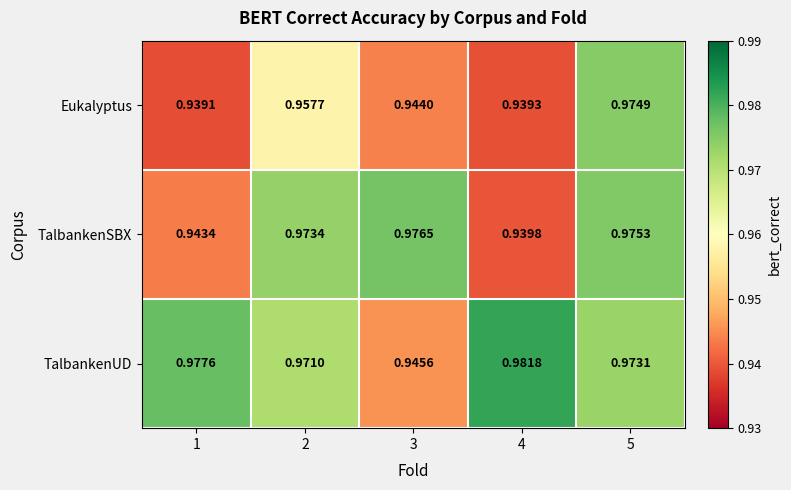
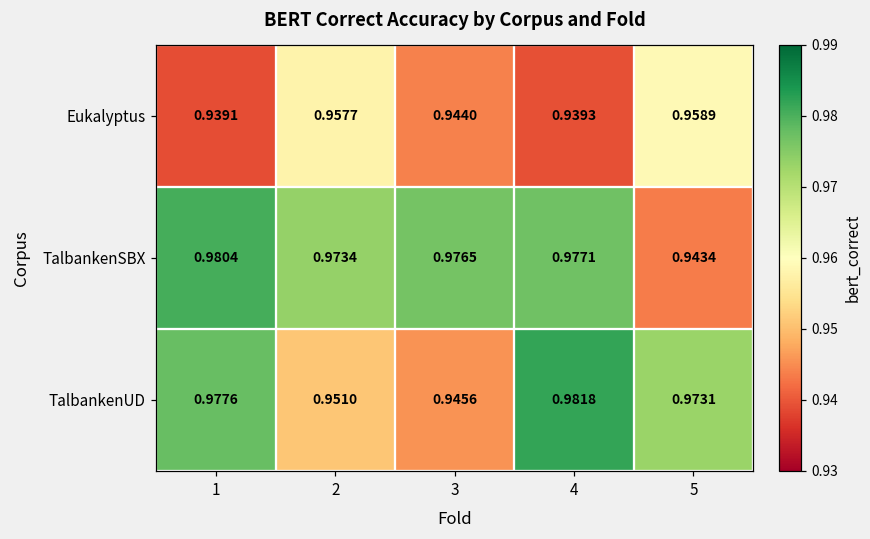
  {
    "Eukalyptus": {
      "1": 0.9391,
      "2": 0.9577,
      "3": 0.9440,
      "4": 0.9393,
-     "5": 0.9749
+     "5": 0.9589
    },
    "TalbankenSBX": {
-     "1": 0.9434,
+     "1": 0.9804,
      "2": 0.9734,
      "3": 0.9765,
-     "4": 0.9398,
-     "5": 0.9753
+     "4": 0.9771,
+     "5": 0.9434
    },
    "TalbankenUD": {
      "1": 0.9776,
-     "2": 0.9710,
+     "2": 0.9510,
      "3": 0.9456,
      "4": 0.9818,
      "5": 0.9731
    }
  }
